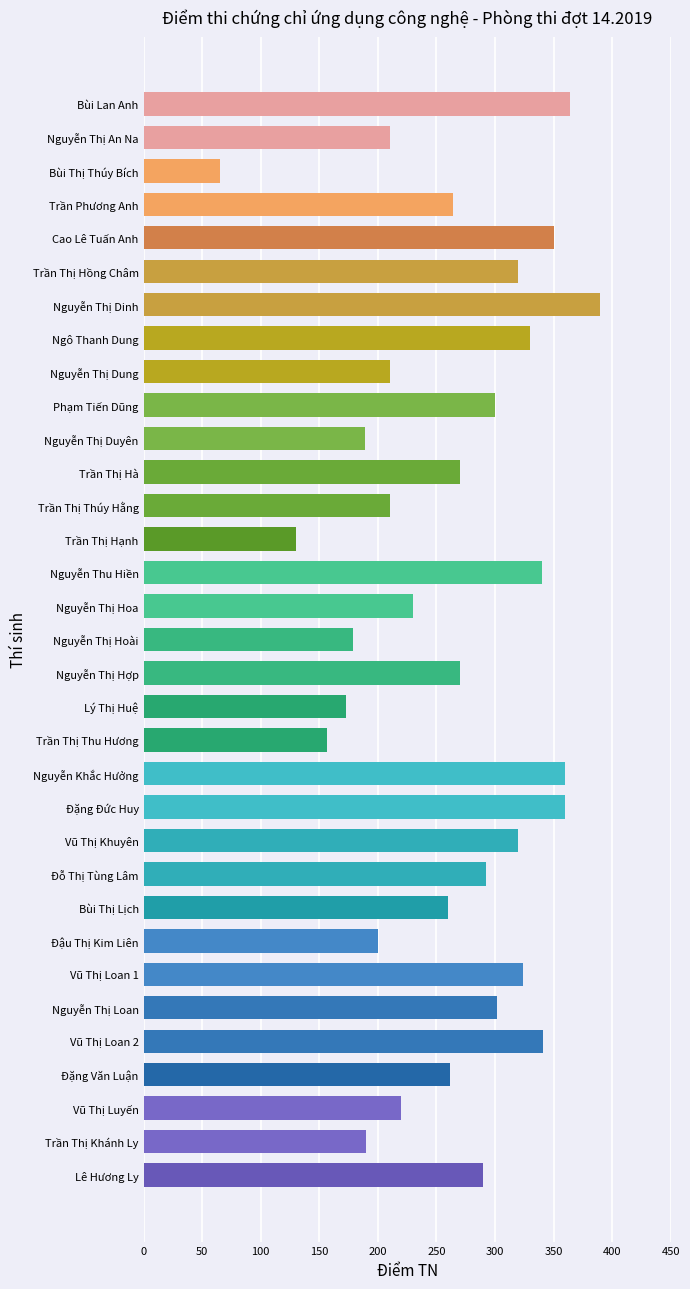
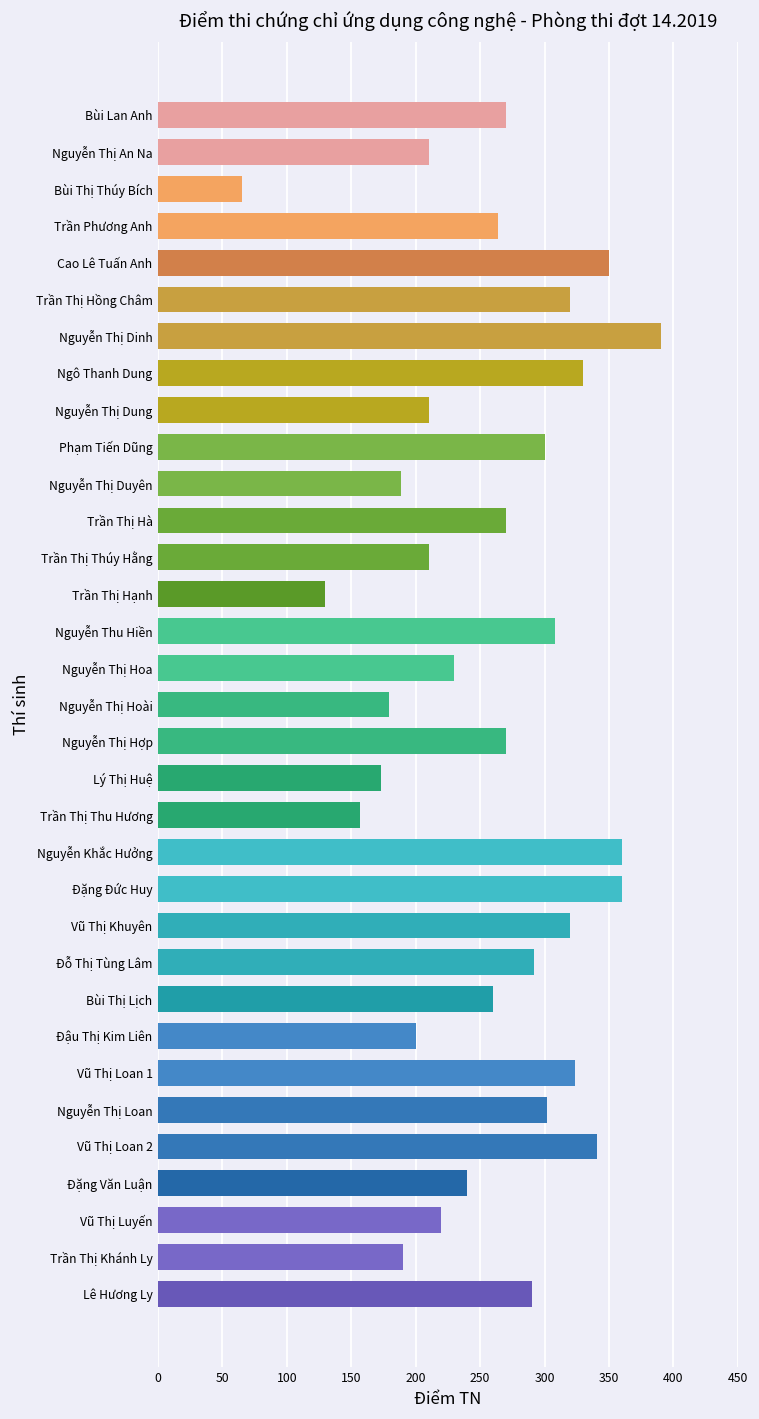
  {
-   "Bùi Lan Anh": 364,
+   "Bùi Lan Anh": 270,
    "Nguyễn Thị An Na": 210,
    "Bùi Thị Thúy Bích": 65,
    "Trần Phương Anh": 264,
    "Cao Lê Tuấn Anh": 350,
    "Trần Thị Hồng Châm": 320,
    "Nguyễn Thị Dinh": 390,
    "Ngô Thanh Dung": 330,
    "Nguyễn Thị Dung": 210,
    "Phạm Tiến Dũng": 300,
    "Nguyễn Thị Duyên": 189,
    "Trần Thị Hà": 270,
    "Trần Thị Thúy Hằng": 210,
    "Trần Thị Hạnh": 130,
-   "Nguyễn Thu Hiền": 340,
+   "Nguyễn Thu Hiền": 308,
    "Nguyễn Thị Hoa": 230,
    "Nguyễn Thị Hoài": 179,
    "Nguyễn Thị Hợp": 270,
    "Lý Thị Huệ": 173,
    "Trần Thị Thu Hương": 157,
    "Nguyễn Khắc Hưởng": 360,
    "Đặng Đức Huy": 360,
    "Vũ Thị Khuyên": 320,
    "Đỗ Thị Tùng Lâm": 292,
    "Bùi Thị Lịch": 260,
    "Đậu Thị Kim Liên": 200,
    "Vũ Thị Loan 1": 324,
    "Nguyễn Thị Loan": 302,
    "Vũ Thị Loan 2": 341,
-   "Đặng Văn Luận": 262,
+   "Đặng Văn Luận": 240,
    "Vũ Thị Luyến": 220,
    "Trần Thị Khánh Ly": 190,
    "Lê Hương Ly": 290
  }
